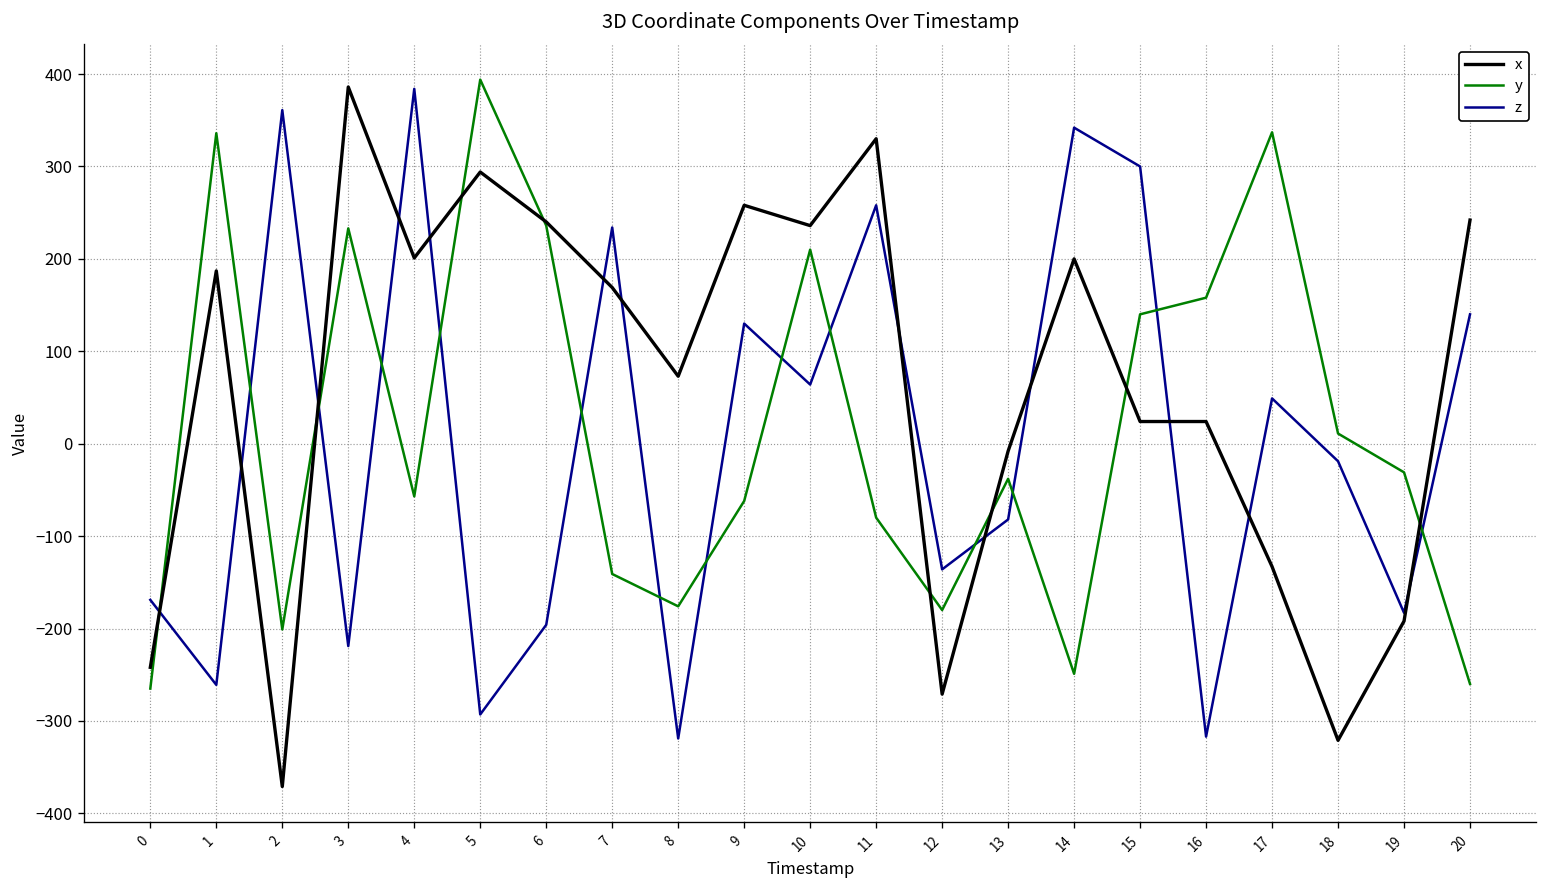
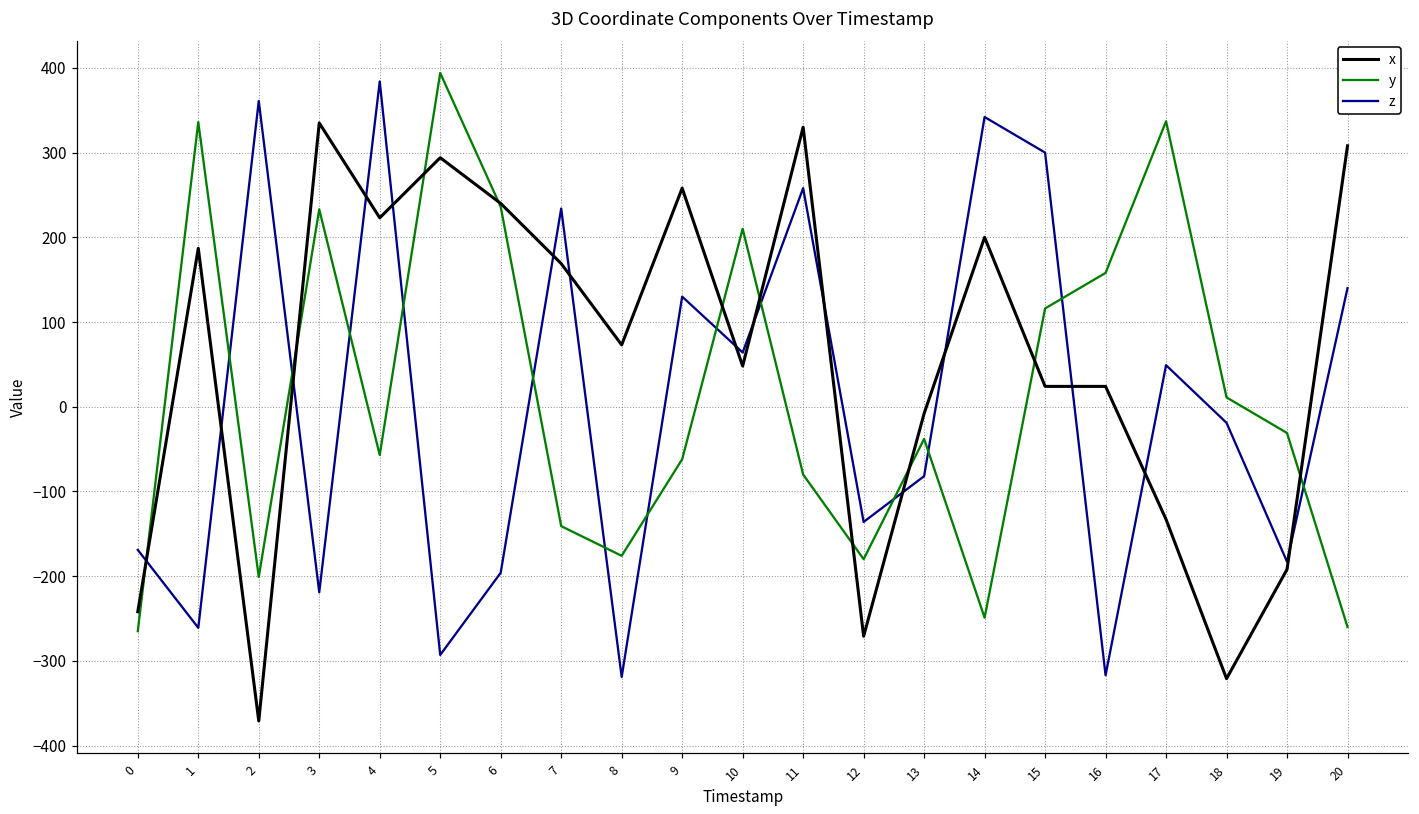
  {
    "x": {
      "0": -240,
      "1": 190,
      "2": -370,
-     "3": 390,
-     "4": 200,
+     "3": 340,
+     "4": 220,
      "5": 290,
      "6": 240,
      "7": 170,
      "8": 70,
      "9": 260,
-     "10": 240,
+     "10": 50,
      "11": 330,
      "12": -270,
      "13": -10,
      "14": 200,
      "15": 20,
      "16": 20,
      "17": -130,
      "18": -320,
      "19": -190,
-     "20": 240
+     "20": 310
    },
    "y": {
      "0": -270,
      "1": 340,
      "2": -200,
      "3": 230,
      "4": -60,
      "5": 390,
      "6": 240,
      "7": -140,
      "8": -180,
      "9": -60,
      "10": 210,
      "11": -80,
      "12": -180,
      "13": -40,
      "14": -250,
-     "15": 140,
+     "15": 120,
      "16": 160,
      "17": 340,
      "18": 10,
      "19": -30,
      "20": -260
    },
    "z": {
      "0": -170,
      "1": -260,
      "2": 360,
      "3": -220,
      "4": 380,
      "5": -290,
      "6": -200,
      "7": 230,
      "8": -320,
      "9": 130,
      "10": 60,
      "11": 260,
      "12": -140,
      "13": -80,
      "14": 340,
      "15": 300,
      "16": -320,
      "17": 50,
      "18": -20,
      "19": -180,
      "20": 140
    }
  }
